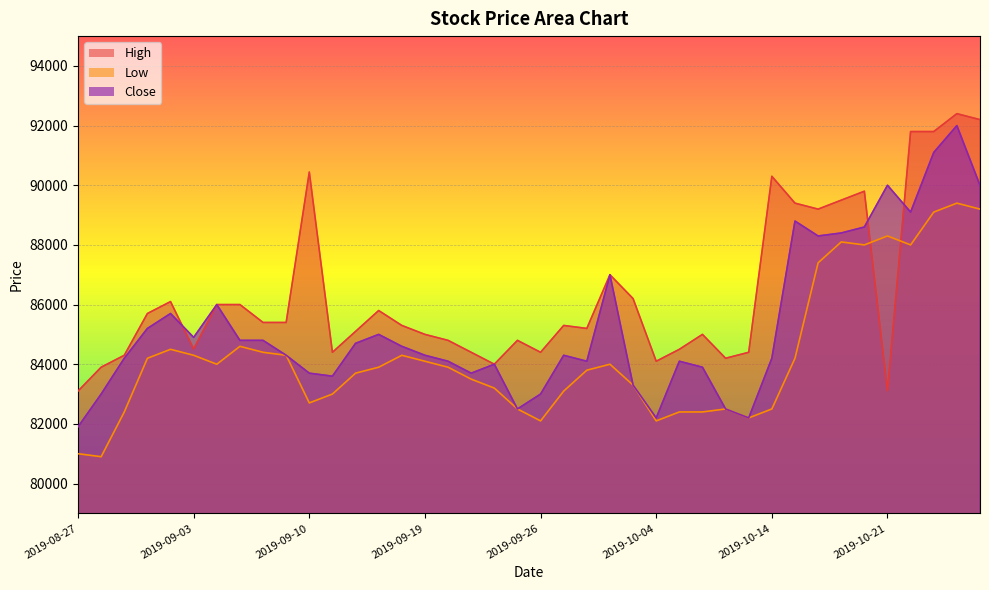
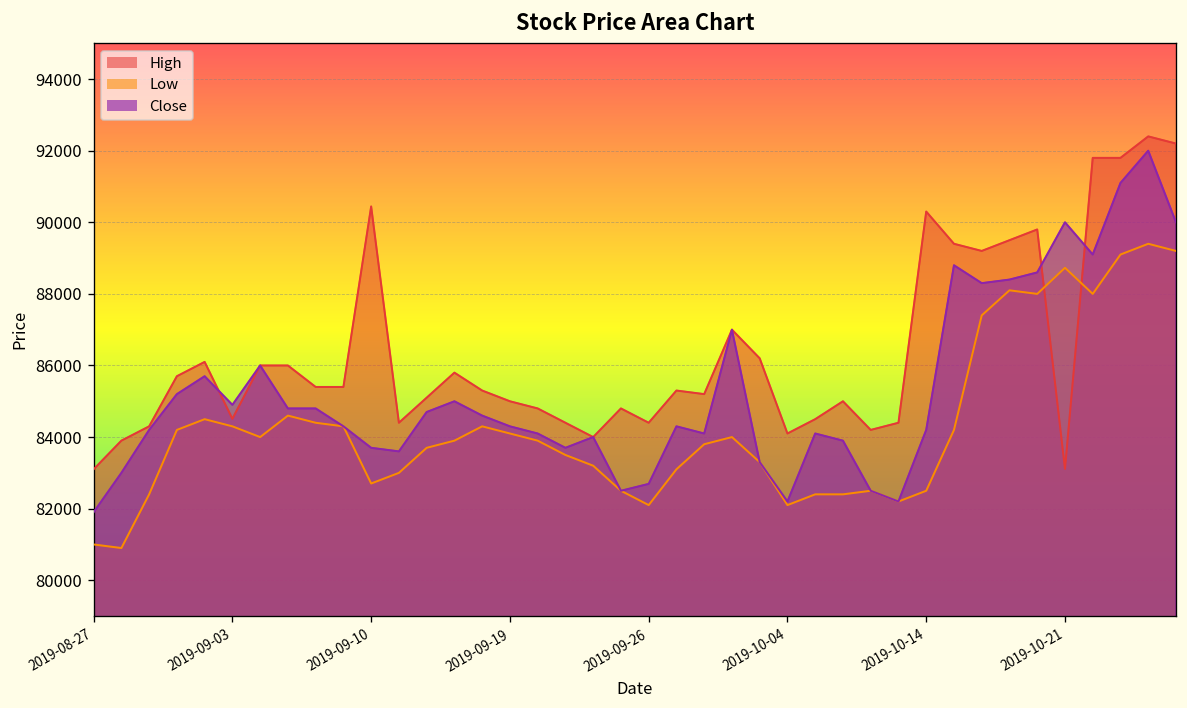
  {
    "High": {
      "2019-08-27": 83100,
      "2019-09-03": 84500,
      "2019-09-10": 90400,
      "2019-09-19": 85000,
      "2019-09-26": 84400,
      "2019-10-04": 84100,
      "2019-10-14": 90300,
      "2019-10-21": 83100
    },
    "Low": {
      "2019-08-27": 81000,
      "2019-09-03": 84300,
      "2019-09-10": 82700,
      "2019-09-19": 84100,
      "2019-09-26": 82100,
      "2019-10-04": 82100,
      "2019-10-14": 82500,
-     "2019-10-21": 88300
+     "2019-10-21": 88700
    },
    "Close": {
      "2019-08-27": 81900,
      "2019-09-03": 84900,
      "2019-09-10": 83700,
      "2019-09-19": 84300,
-     "2019-09-26": 83000,
+     "2019-09-26": 82700,
      "2019-10-04": 82200,
      "2019-10-14": 84200,
      "2019-10-21": 90000
    }
  }
